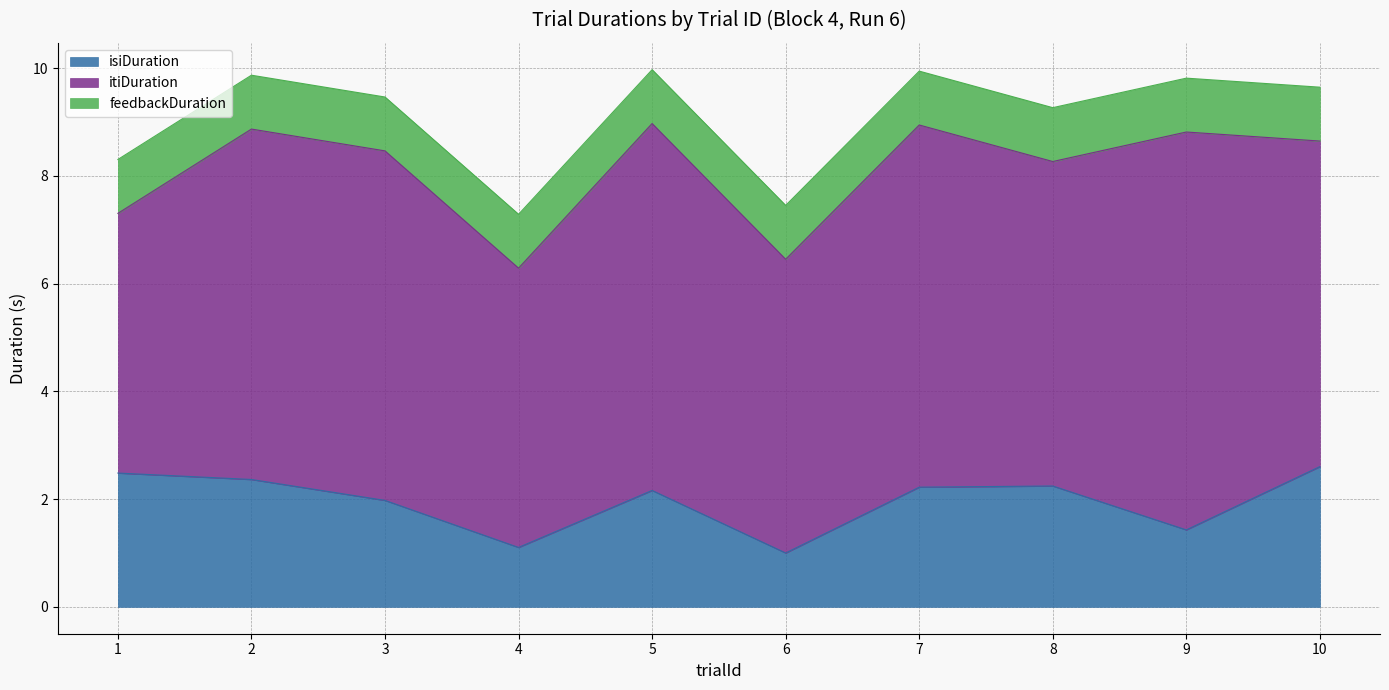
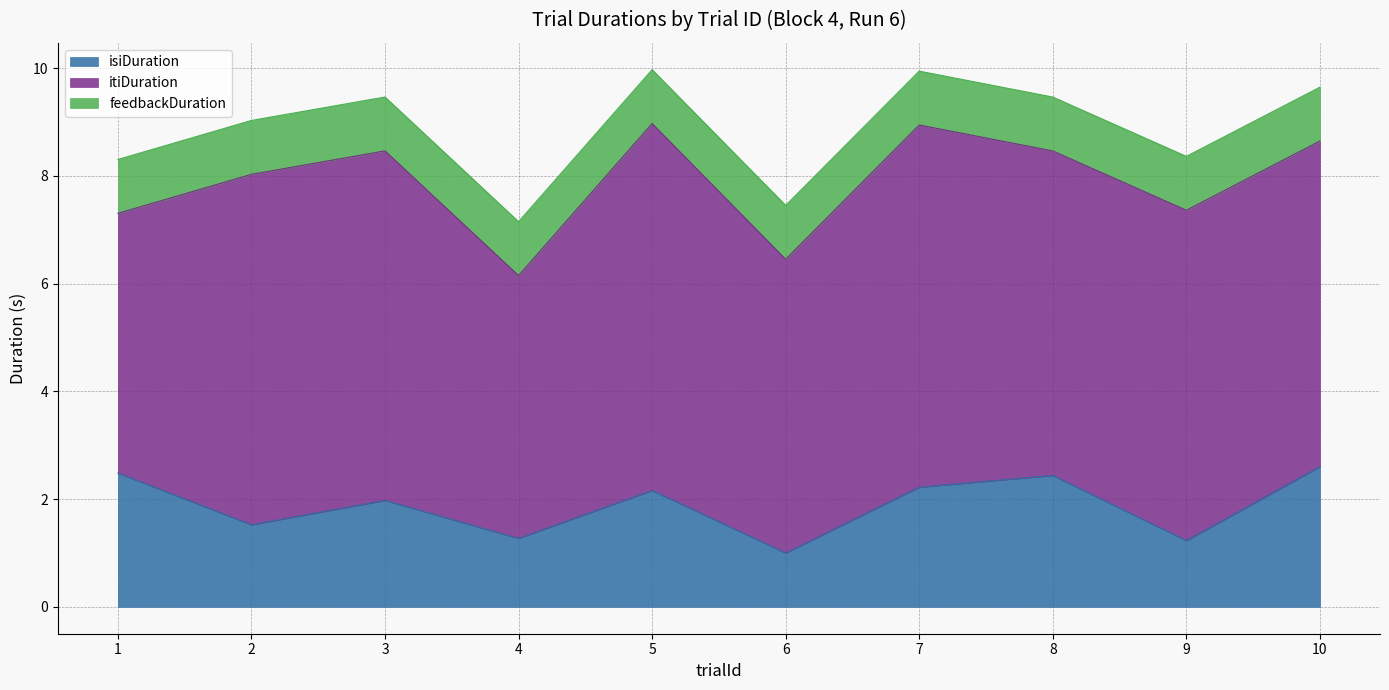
  {
    "isiDuration": {
      "1": 2.5,
-     "2": 2.4,
+     "2": 1.5,
      "3": 2.0,
-     "4": 1.1,
+     "4": 1.3,
      "5": 2.2,
      "6": 1.0,
      "7": 2.2,
-     "8": 2.2,
-     "9": 1.4,
+     "8": 2.4,
+     "9": 1.2,
      "10": 2.6
    },
    "itiDuration": {
      "1": 4.8,
      "2": 6.5,
      "3": 6.5,
-     "4": 5.2,
+     "4": 4.9,
      "5": 6.8,
      "6": 5.5,
      "7": 6.7,
      "8": 6.0,
-     "9": 7.4,
+     "9": 6.1,
      "10": 6.0
    },
    "feedbackDuration": {
      "1": 1.0,
      "2": 1.0,
      "3": 1.0,
      "4": 1.0,
      "5": 1.0,
      "6": 1.0,
      "7": 1.0,
      "8": 1.0,
      "9": 1.0,
      "10": 1.0
    }
  }
